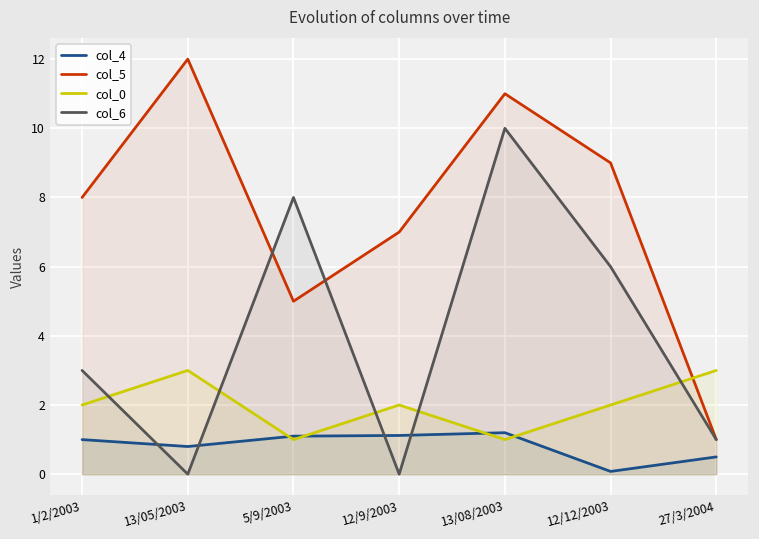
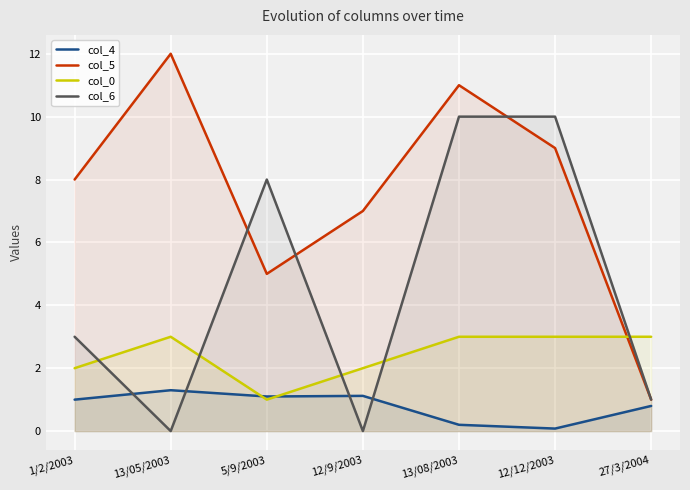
  {
    "col_4": {
      "1/2/2003": 1.0,
-     "13/05/2003": 0.8,
+     "13/05/2003": 1.3,
      "5/9/2003": 1.1,
      "12/9/2003": 1.1,
-     "13/08/2003": 1.2,
+     "13/08/2003": 0.2,
      "12/12/2003": 0.1,
-     "27/3/2004": 0.5
+     "27/3/2004": 0.8
    },
    "col_5": {
      "1/2/2003": 8.0,
      "13/05/2003": 12.0,
      "5/9/2003": 5.0,
      "12/9/2003": 7.0,
      "13/08/2003": 11.0,
      "12/12/2003": 9.0
    },
    "col_0": {
      "1/2/2003": 2,
      "13/05/2003": 3,
      "5/9/2003": 1,
      "12/9/2003": 2,
-     "13/08/2003": 1,
-     "12/12/2003": 2,
+     "13/08/2003": 3,
+     "12/12/2003": 3,
      "27/3/2004": 3
    },
    "col_6": {
      "1/2/2003": 3,
      "13/05/2003": 0,
      "5/9/2003": 8,
      "12/9/2003": 0,
      "13/08/2003": 10,
-     "12/12/2003": 6
+     "12/12/2003": 10
    }
  }
